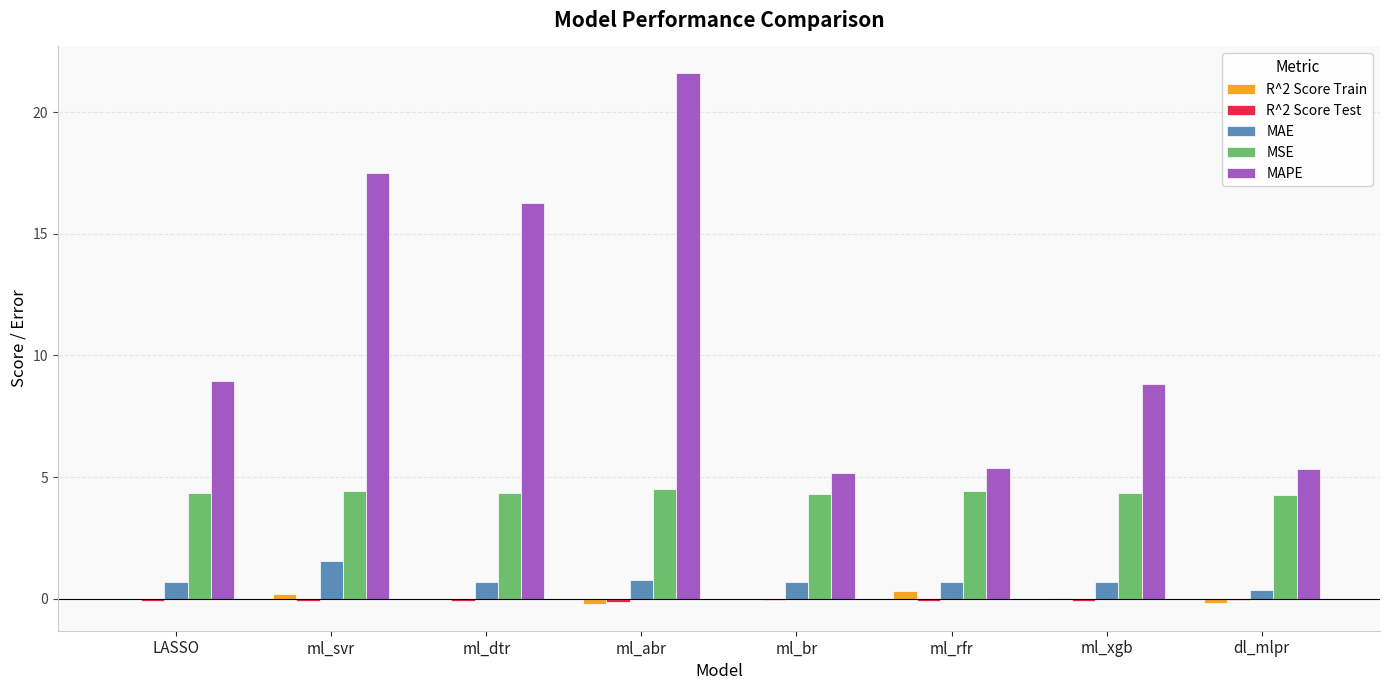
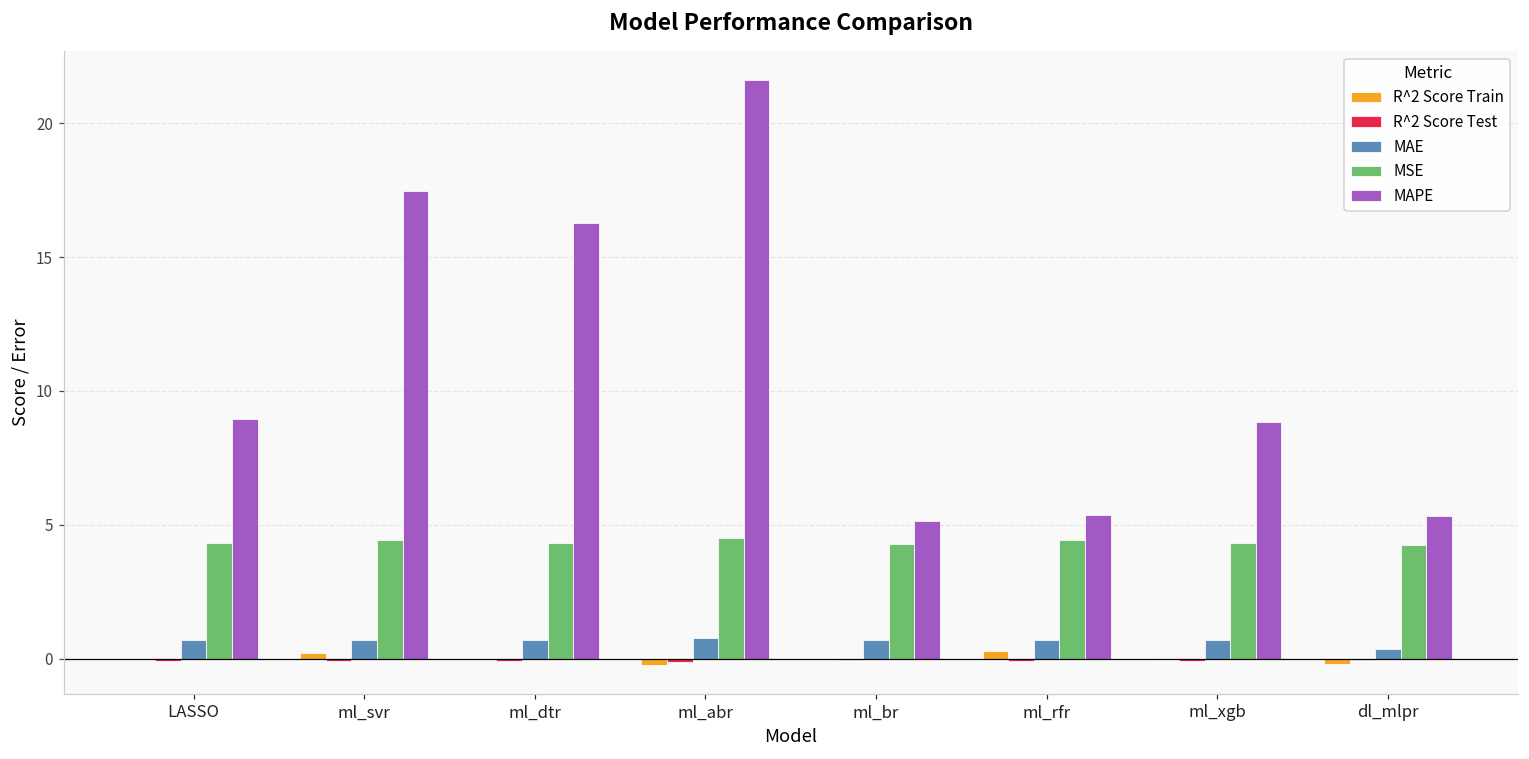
  {
    "R^2 Score Train": {
      "LASSO": 0.0,
      "ml_svr": 0.2,
      "ml_abr": -0.2,
      "ml_rfr": 0.3,
      "dl_mlpr": -0.2
    },
    "R^2 Score Test": {
      "ml_abr": -0.1
    },
    "MAE": {
      "LASSO": 0.7,
-     "ml_svr": 1.5,
+     "ml_svr": 0.7,
      "ml_dtr": 0.7,
      "ml_abr": 0.8,
      "ml_br": 0.7,
      "ml_rfr": 0.7,
      "ml_xgb": 0.7,
      "dl_mlpr": 0.4
    },
    "MSE": {
      "LASSO": 4.3,
      "ml_svr": 4.4,
      "ml_dtr": 4.3,
      "ml_abr": 4.5,
      "ml_br": 4.3,
      "ml_rfr": 4.4,
      "ml_xgb": 4.3,
      "dl_mlpr": 4.2
    },
    "MAPE": {
      "LASSO": 9.0,
      "ml_svr": 17.5,
      "ml_dtr": 16.3,
      "ml_abr": 21.6,
      "ml_br": 5.2,
      "ml_rfr": 5.4,
      "ml_xgb": 8.8,
      "dl_mlpr": 5.3
    }
  }
